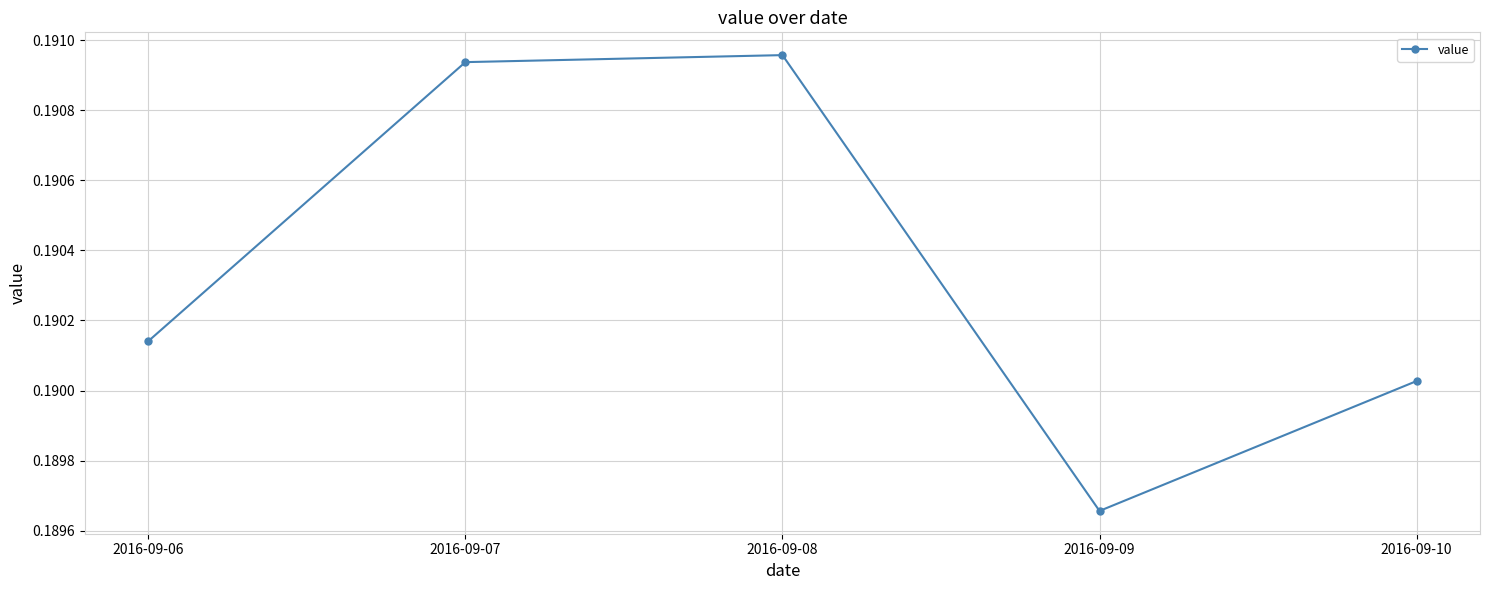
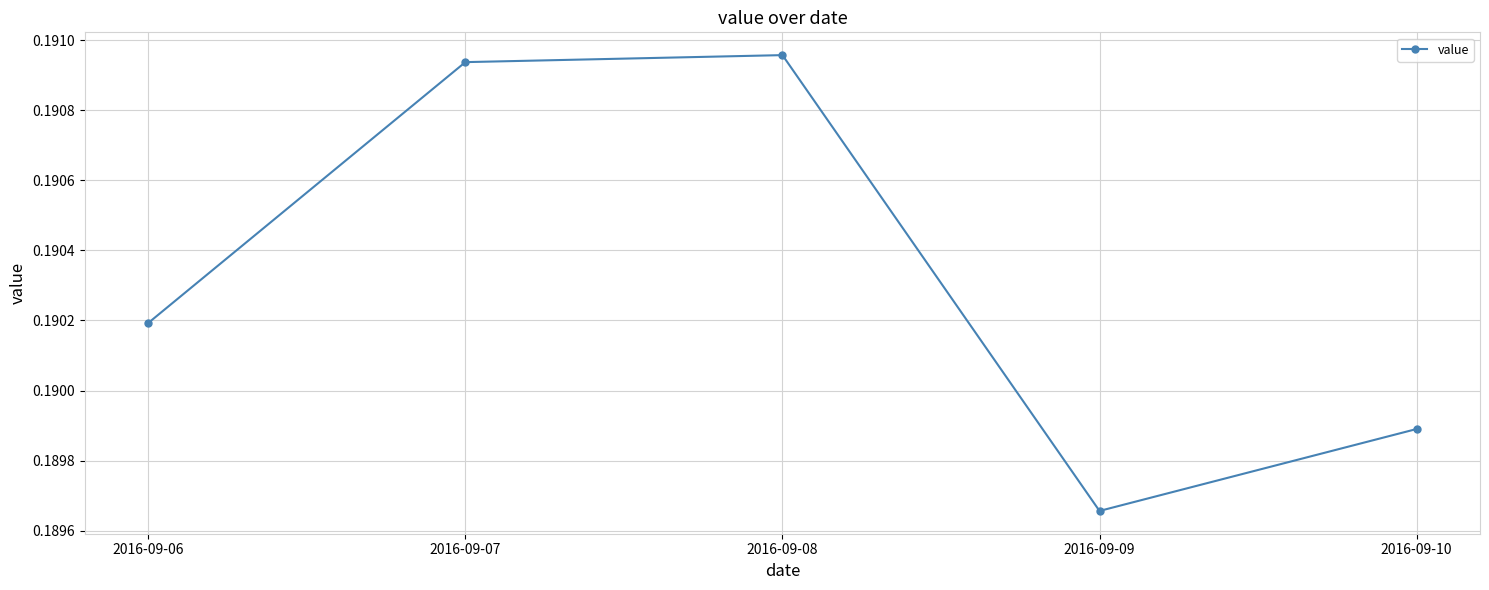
  {
-   "2016-09-06": 0.19014,
+   "2016-09-06": 0.19019,
    "2016-09-07": 0.19094,
    "2016-09-08": 0.19096,
    "2016-09-09": 0.18966,
-   "2016-09-10": 0.19003
+   "2016-09-10": 0.18989
  }
